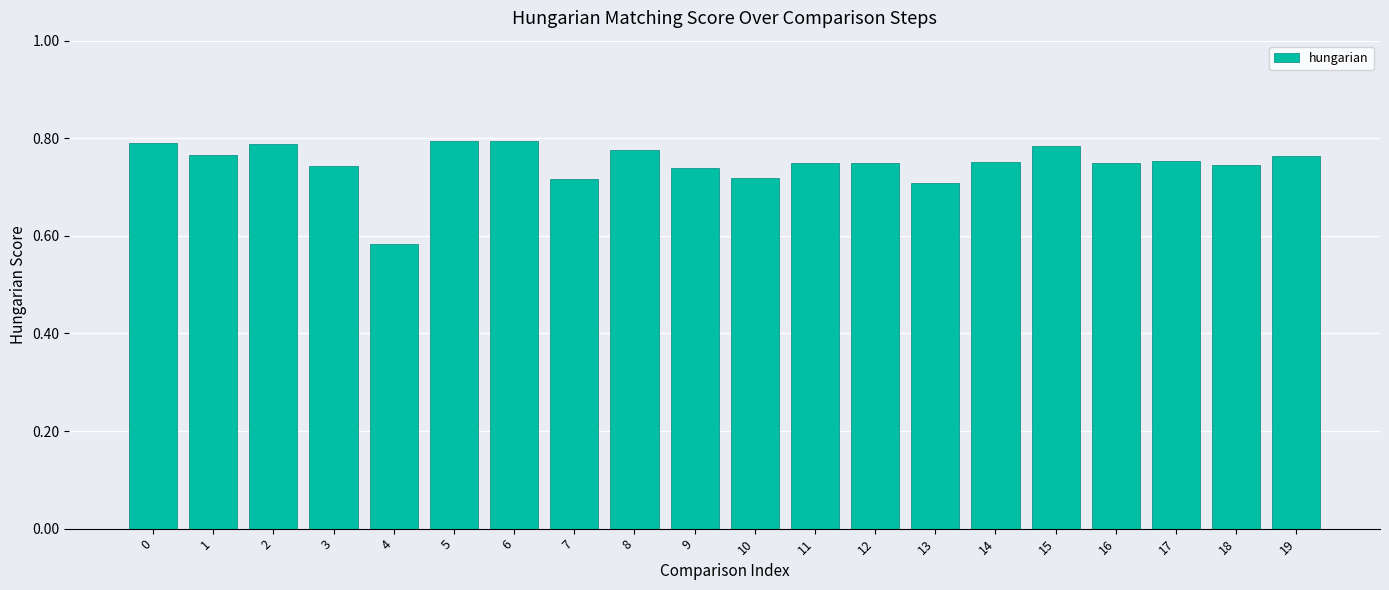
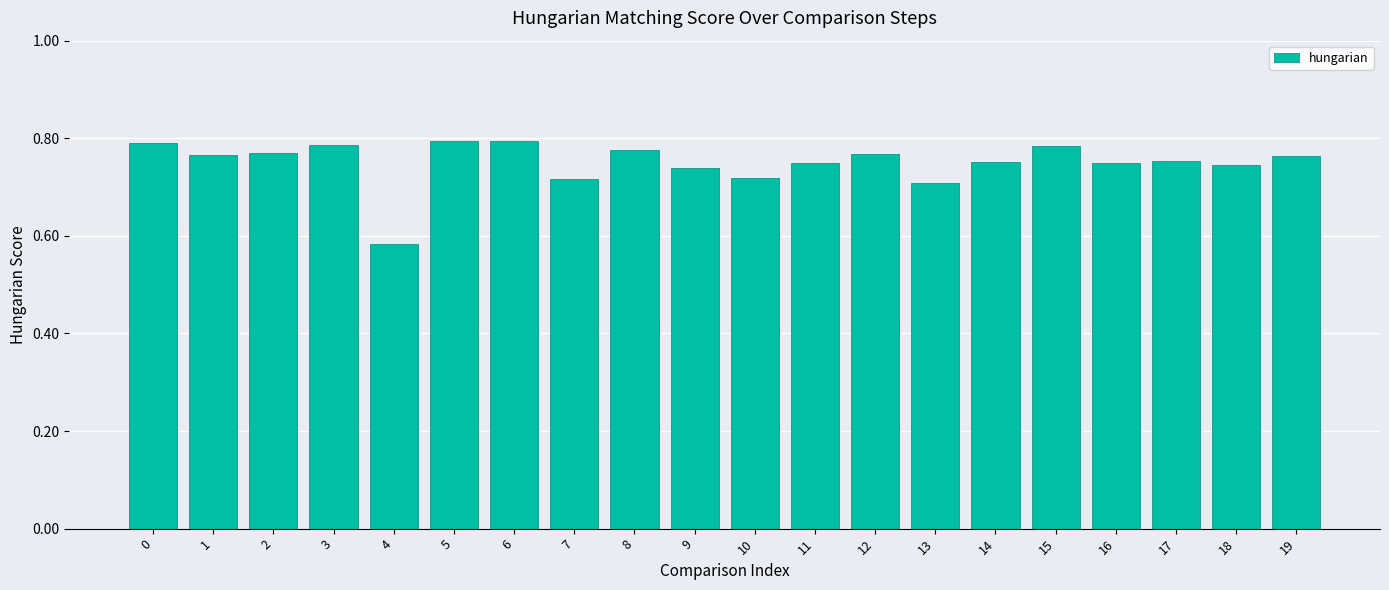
  {
    "0": 0.79,
    "1": 0.77,
-   "2": 0.79,
-   "3": 0.74,
+   "2": 0.77,
+   "3": 0.79,
    "4": 0.58,
    "5": 0.79,
    "6": 0.79,
    "7": 0.72,
    "8": 0.78,
    "9": 0.74,
    "10": 0.72,
    "11": 0.75,
-   "12": 0.75,
+   "12": 0.77,
    "13": 0.71,
    "14": 0.75,
    "15": 0.78,
    "16": 0.75,
    "17": 0.75,
    "18": 0.75,
    "19": 0.76
  }
